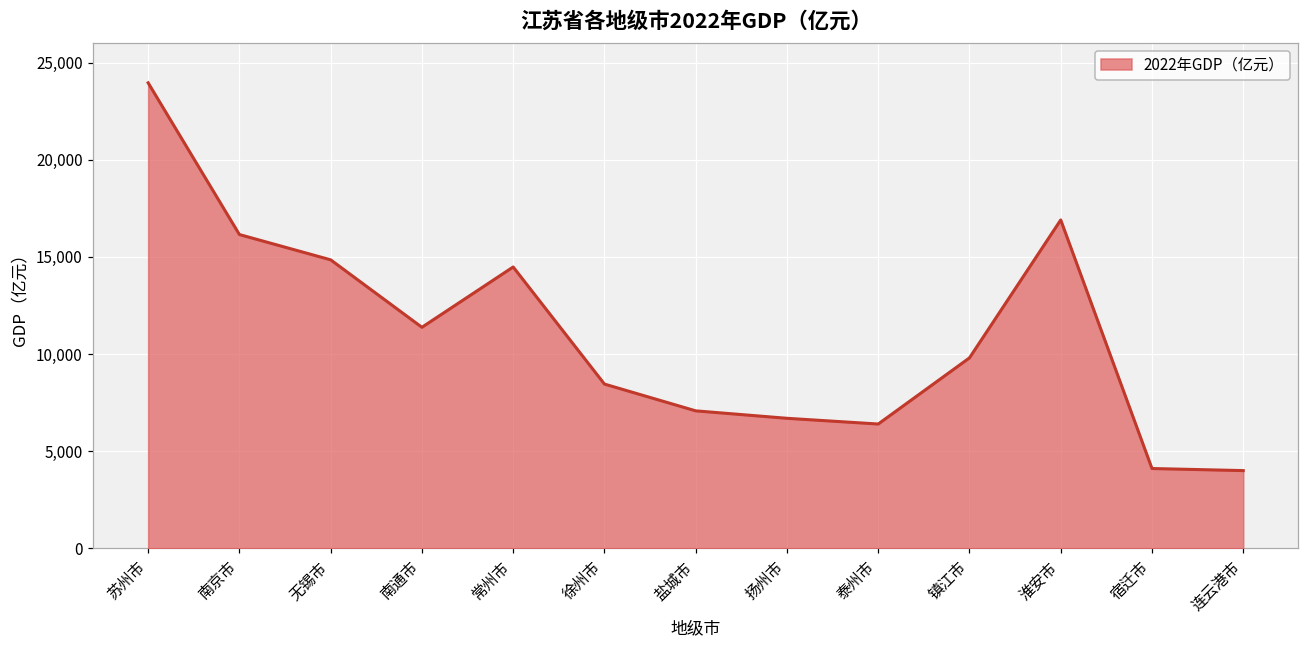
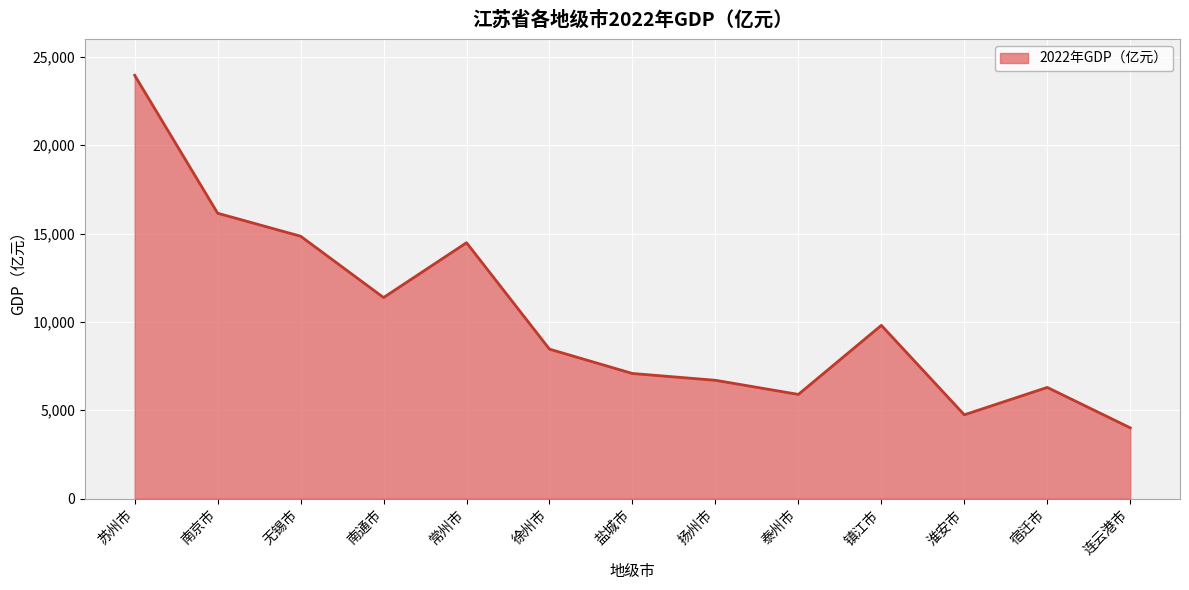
  {
    "苏州市": "24,000",
    "南京市": "16,200",
    "无锡市": "14,900",
    "南通市": "11,400",
    "常州市": "14,500",
    "徐州市": "8,500",
    "盐城市": "7,100",
    "扬州市": "6,700",
-   "泰州市": "6,400",
+   "泰州市": "5,900",
    "镇江市": "9,800",
-   "淮安市": "16,900",
-   "宿迁市": "4,100",
+   "淮安市": "4,700",
+   "宿迁市": "6,300",
    "连云港市": "4,000"
  }
